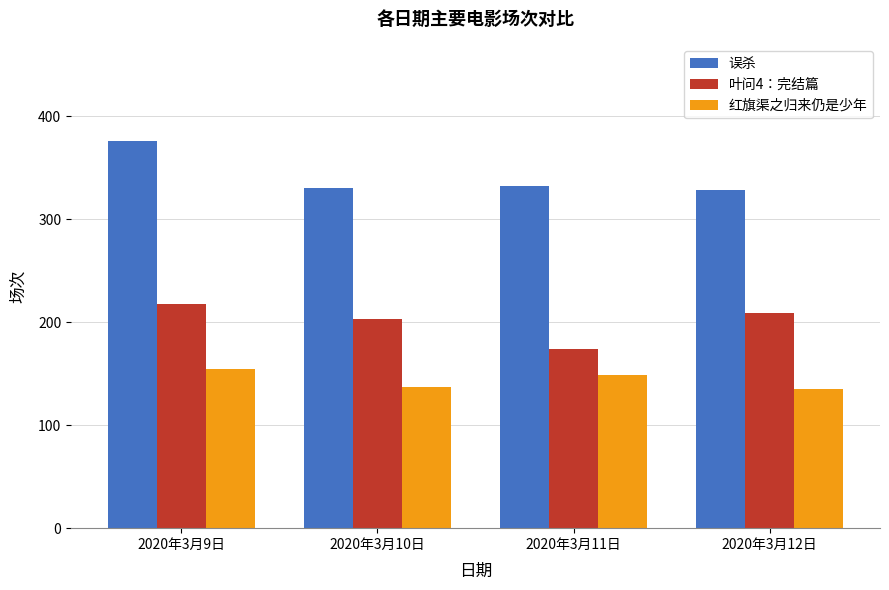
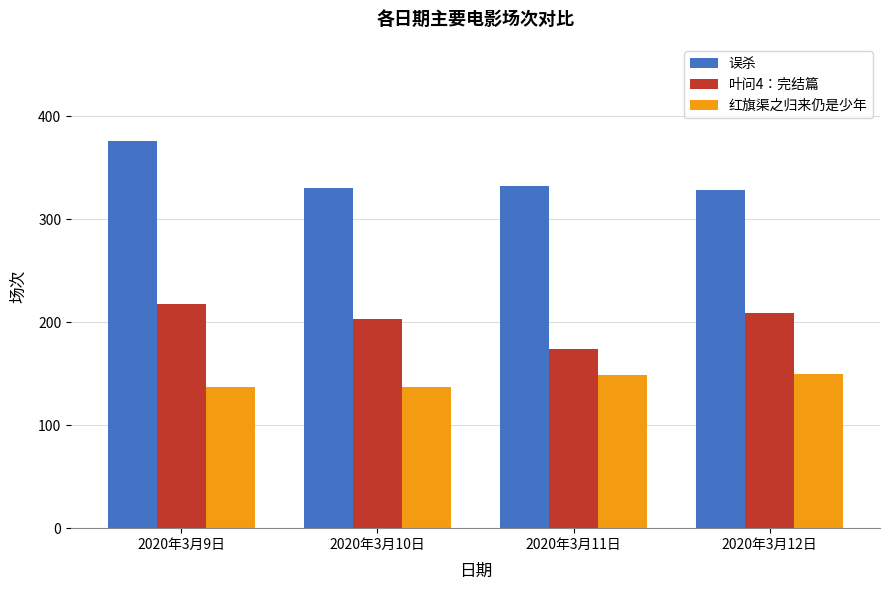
  {
    "误杀": {
      "2020年3月9日": 376,
      "2020年3月10日": 331,
      "2020年3月11日": 332,
      "2020年3月12日": 329
    },
    "叶问4：完结篇": {
      "2020年3月9日": 218,
      "2020年3月10日": 203,
      "2020年3月11日": 174,
      "2020年3月12日": 209
    },
    "红旗渠之归来仍是少年": {
-     "2020年3月9日": 155,
+     "2020年3月9日": 137,
      "2020年3月10日": 137,
      "2020年3月11日": 149,
-     "2020年3月12日": 135
+     "2020年3月12日": 150
    }
  }
